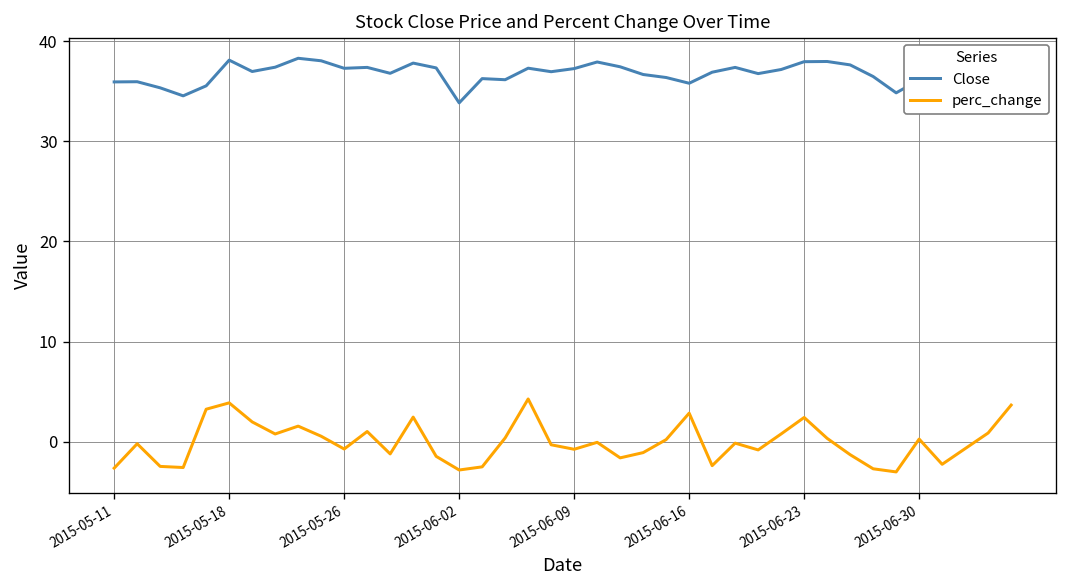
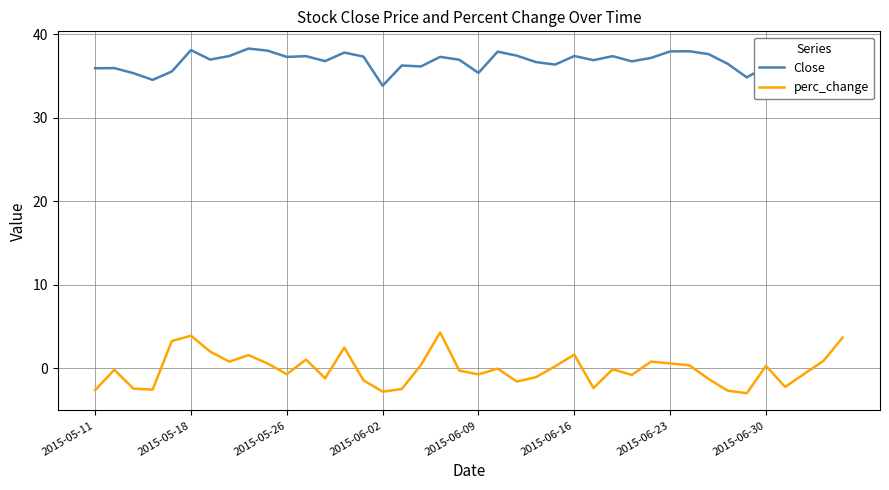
  {
    "Close": {
      "2015-05-11": 36,
      "2015-05-18": 38,
      "2015-05-26": 37,
      "2015-06-02": 34,
-     "2015-06-09": 37,
-     "2015-06-16": 36,
+     "2015-06-09": 35,
+     "2015-06-16": 37,
      "2015-06-23": 38
    },
    "perc_change": {
      "2015-05-11": -3,
      "2015-05-18": 4,
      "2015-05-26": -1,
      "2015-06-02": -3,
      "2015-06-09": -1,
-     "2015-06-16": 3,
-     "2015-06-23": 2,
+     "2015-06-16": 2,
+     "2015-06-23": 1,
      "2015-06-30": 0
    }
  }
